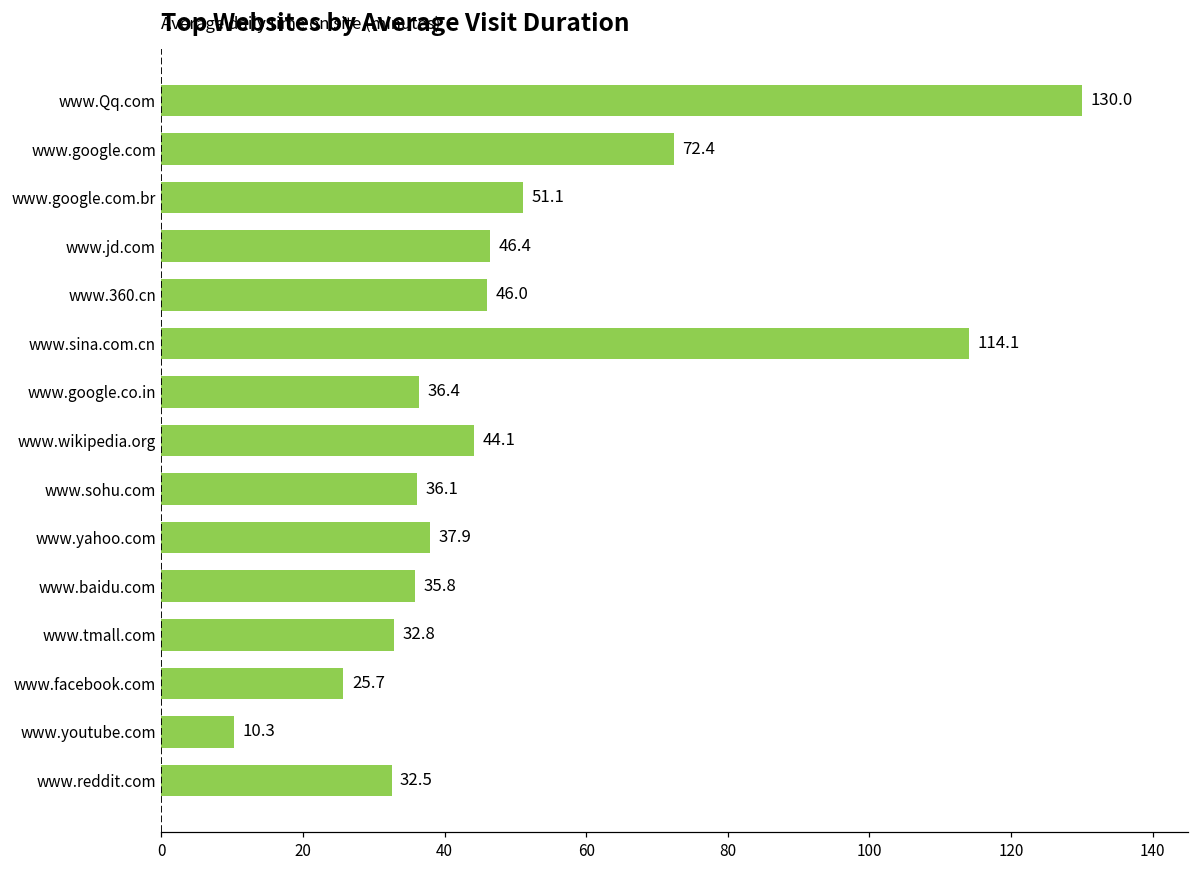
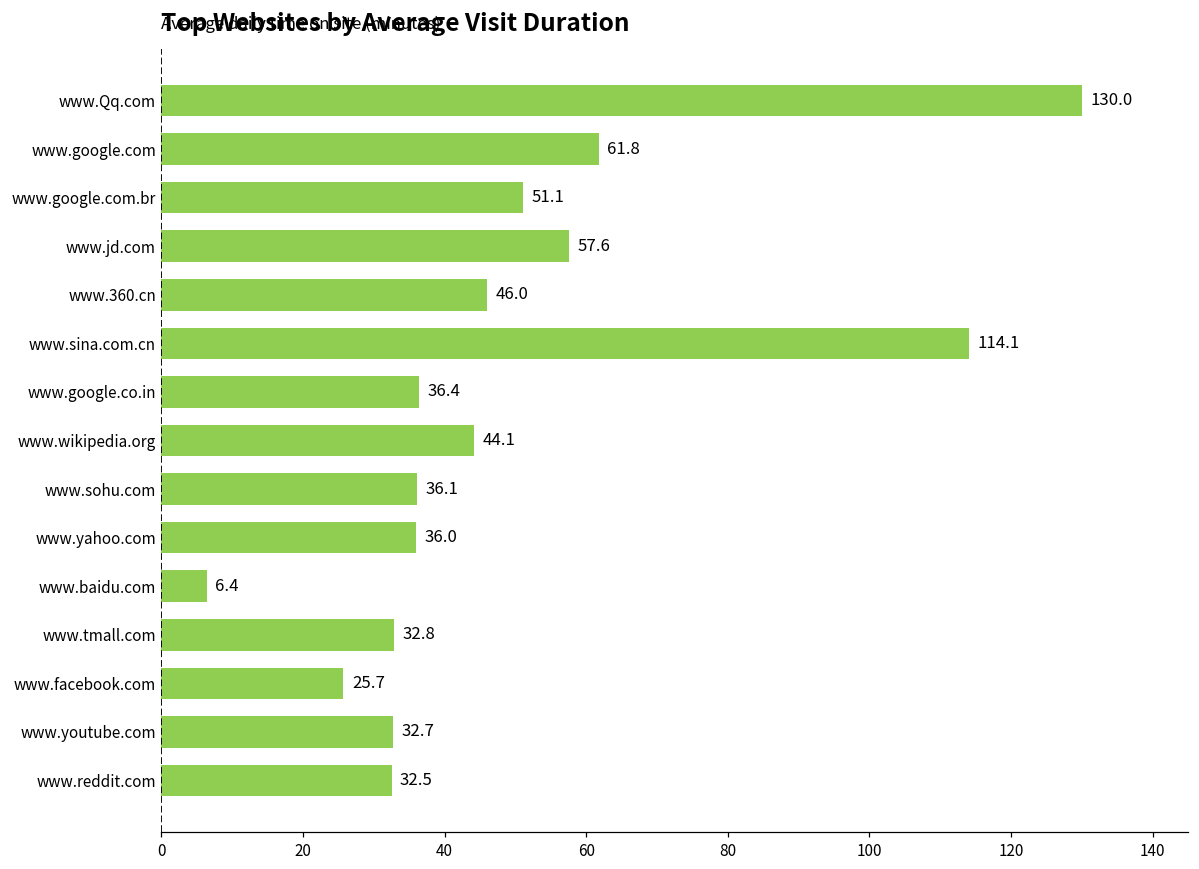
  {
    "www.Qq.com": 130.0,
-   "www.google.com": 72.4,
+   "www.google.com": 61.8,
    "www.google.com.br": 51.1,
-   "www.jd.com": 46.4,
+   "www.jd.com": 57.6,
    "www.360.cn": 46.0,
    "www.sina.com.cn": 114.1,
    "www.google.co.in": 36.4,
    "www.wikipedia.org": 44.1,
    "www.sohu.com": 36.1,
-   "www.yahoo.com": 37.9,
-   "www.baidu.com": 35.8,
+   "www.yahoo.com": 36.0,
+   "www.baidu.com": 6.4,
    "www.tmall.com": 32.8,
    "www.facebook.com": 25.7,
-   "www.youtube.com": 10.3,
+   "www.youtube.com": 32.7,
    "www.reddit.com": 32.5
  }
